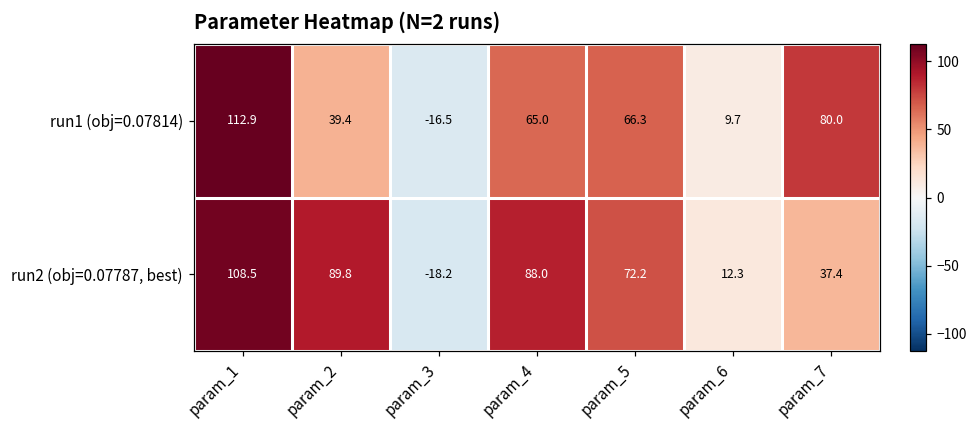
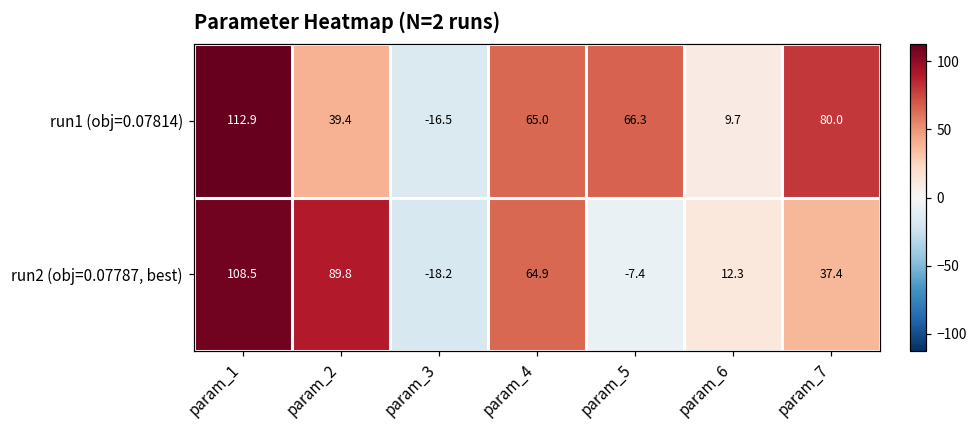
  {
    "run1 (obj=0.07814)": {
      "param_1": 112.9,
      "param_2": 39.4,
      "param_3": -16.5,
      "param_4": 65.0,
      "param_5": 66.3,
      "param_6": 9.7,
      "param_7": 80.0
    },
    "run2 (obj=0.07787, best)": {
      "param_1": 108.5,
      "param_2": 89.8,
      "param_3": -18.2,
-     "param_4": 88.0,
-     "param_5": 72.2,
+     "param_4": 64.9,
+     "param_5": -7.4,
      "param_6": 12.3,
      "param_7": 37.4
    }
  }
